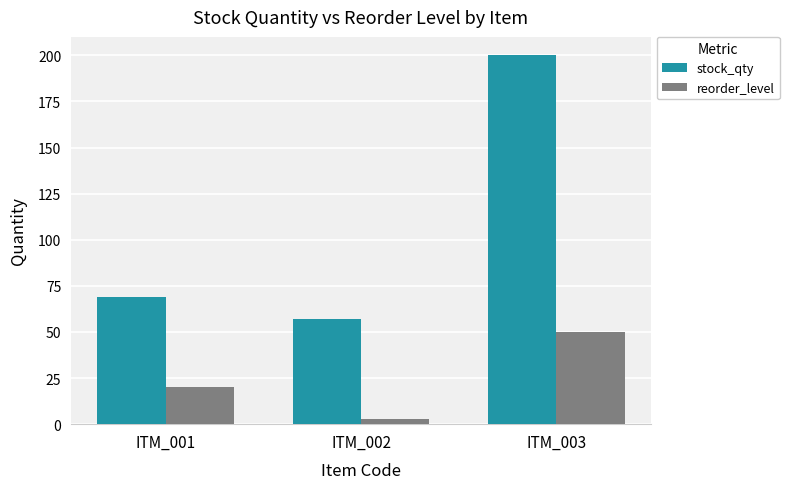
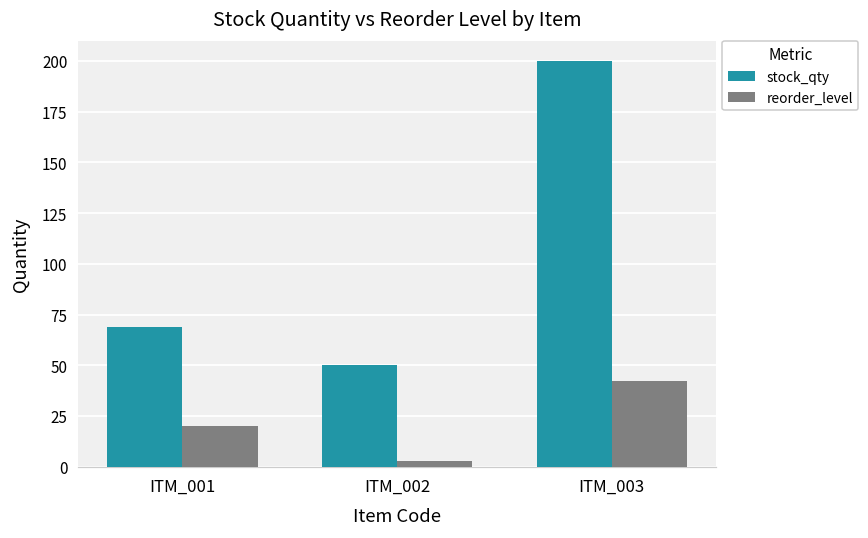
  {
    "stock_qty": {
      "ITM_001": 69,
-     "ITM_002": 57,
+     "ITM_002": 50,
      "ITM_003": 200
    },
    "reorder_level": {
      "ITM_001": 20,
      "ITM_002": 3,
-     "ITM_003": 50
+     "ITM_003": 42
    }
  }
